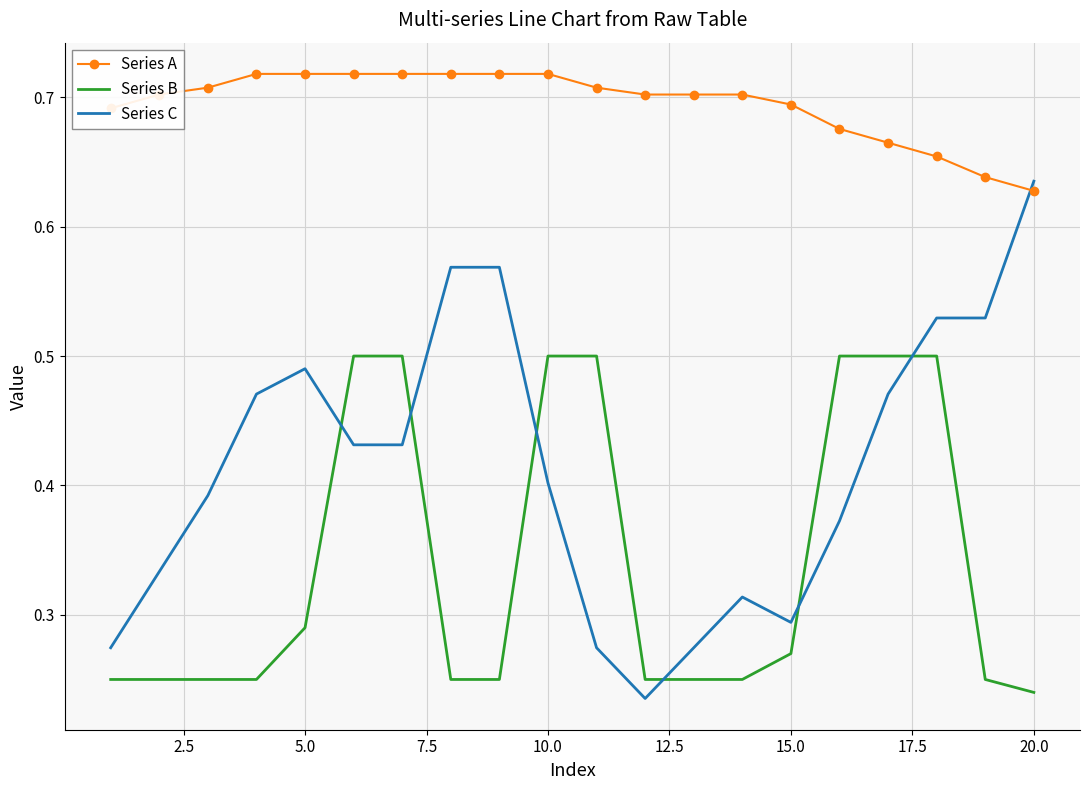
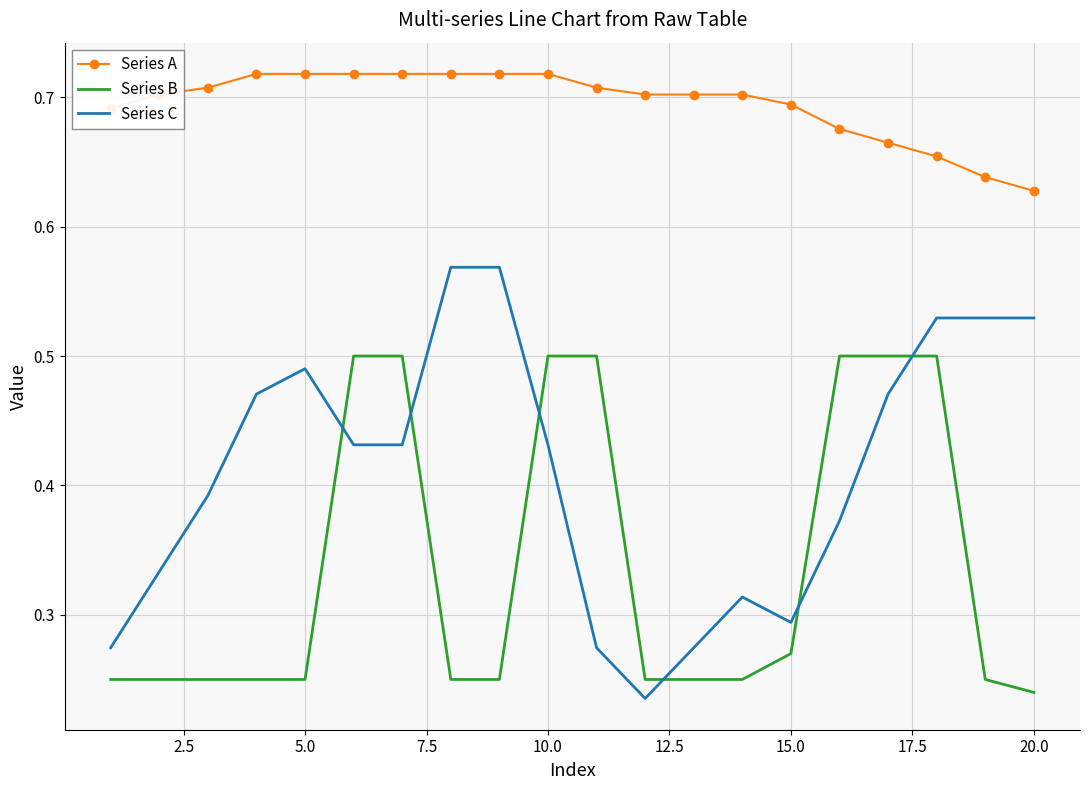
  {
    "Series A": {
      "5.0": 0.718,
      "10.0": 0.718,
      "15.0": 0.694,
      "20.0": 0.628
    },
    "Series B": {
-     "5.0": 0.29,
+     "5.0": 0.25,
      "10.0": 0.50,
      "15.0": 0.27,
      "20.0": 0.24
    },
    "Series C": {
      "5.0": 0.490,
-     "10.0": 0.402,
+     "10.0": 0.431,
      "15.0": 0.294,
-     "20.0": 0.635
+     "20.0": 0.529
    }
  }
